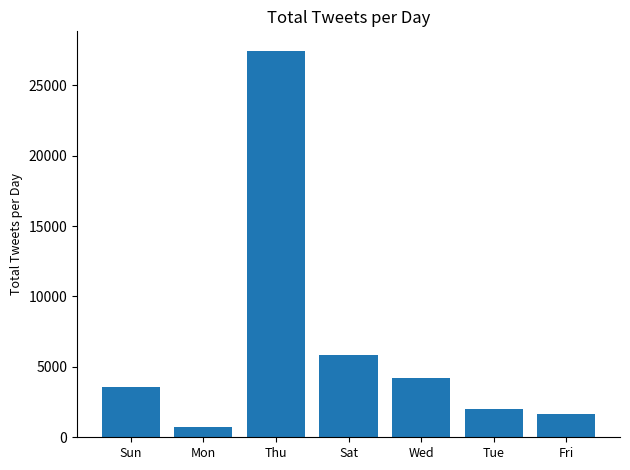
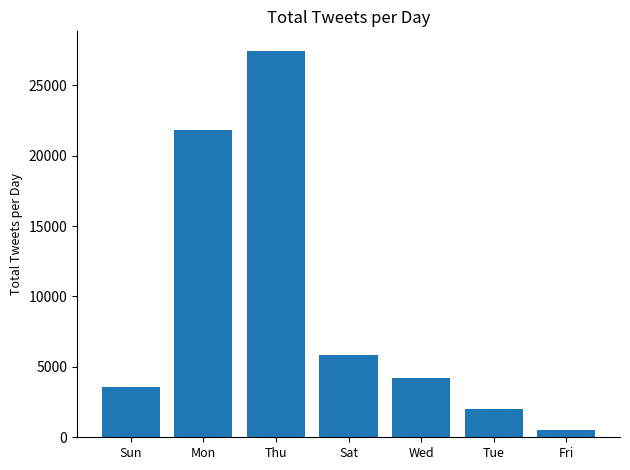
  {
    "Sun": 3500,
-   "Mon": 800,
+   "Mon": 21800,
    "Thu": 27500,
    "Sat": 5800,
    "Wed": 4200,
    "Tue": 2000,
-   "Fri": 1600
+   "Fri": 500
  }
